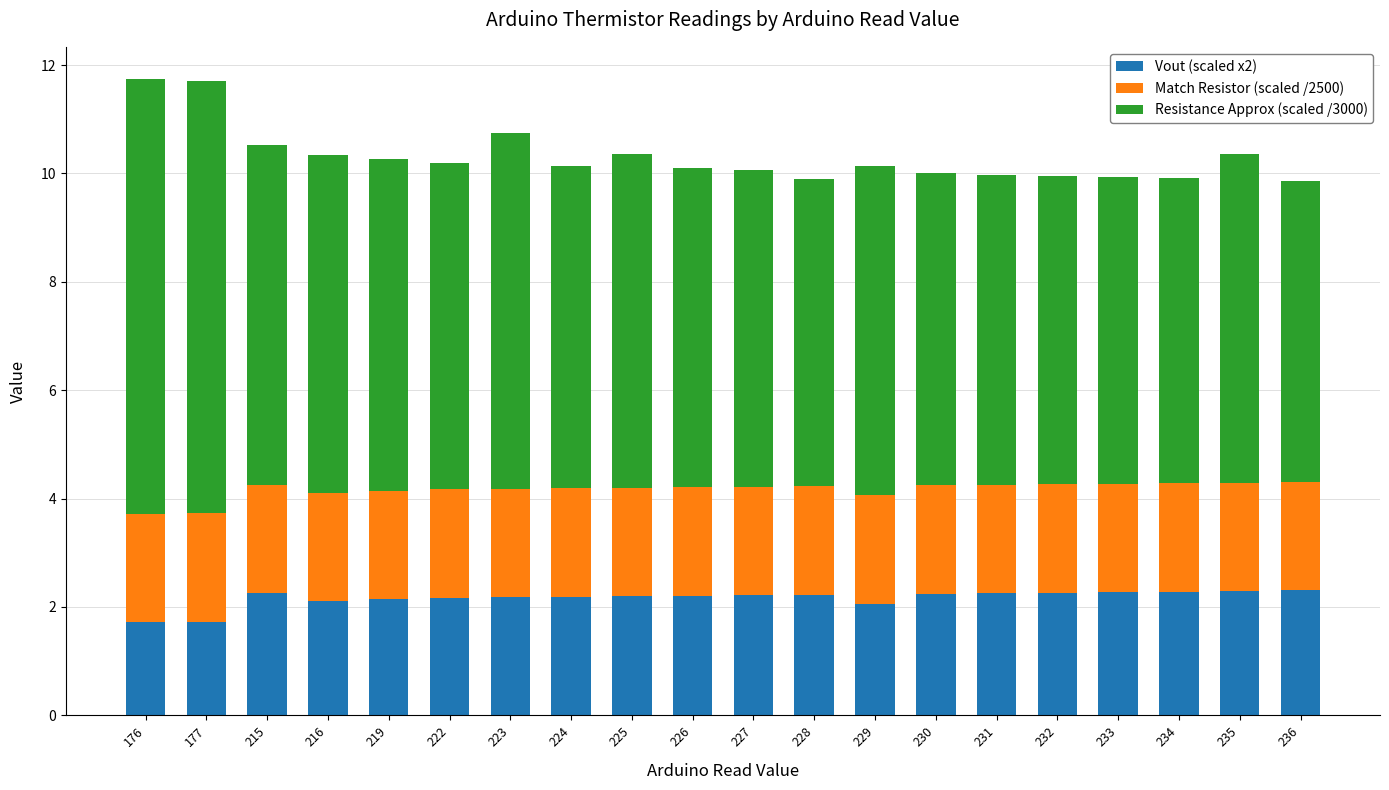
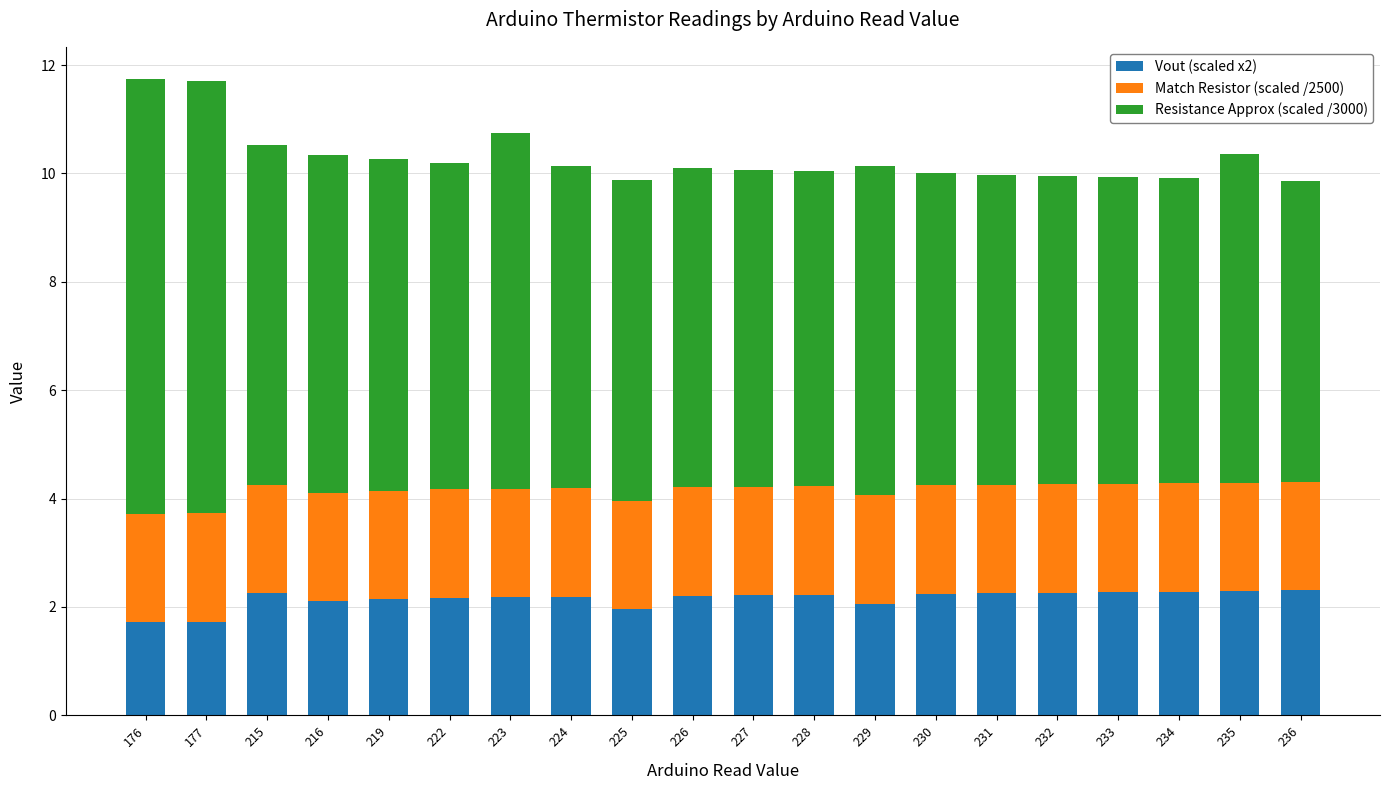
  {
    "Vout (scaled x2)": {
      "176": 1.7,
      "177": 1.7,
      "215": 2.3,
      "216": 2.1,
      "219": 2.1,
      "222": 2.2,
      "223": 2.2,
      "224": 2.2,
-     "225": 2.2,
+     "225": 2.0,
      "226": 2.2,
      "227": 2.2,
      "228": 2.2,
      "229": 2.1,
      "230": 2.2,
      "231": 2.3,
      "232": 2.3,
      "233": 2.3,
      "234": 2.3,
      "235": 2.3,
      "236": 2.3
    },
    "Match Resistor (scaled /2500)": {
      "176": 2.0,
      "177": 2.0,
      "215": 2.0,
      "216": 2.0,
      "219": 2.0,
      "222": 2.0,
      "223": 2.0,
      "224": 2.0,
      "225": 2.0,
      "226": 2.0,
      "227": 2.0,
      "228": 2.0,
      "229": 2.0,
      "230": 2.0,
      "231": 2.0,
      "232": 2.0,
      "233": 2.0,
      "234": 2.0,
      "235": 2.0,
      "236": 2.0
    },
    "Resistance Approx (scaled /3000)": {
      "176": 8.0,
      "177": 8.0,
      "215": 6.3,
      "216": 6.2,
      "219": 6.1,
      "222": 6.0,
      "223": 6.6,
      "224": 6.0,
-     "225": 6.2,
+     "225": 5.9,
      "226": 5.9,
      "227": 5.9,
-     "228": 5.7,
+     "228": 5.8,
      "229": 6.1,
      "230": 5.8,
      "231": 5.7,
      "232": 5.7,
      "233": 5.7,
      "234": 5.6,
      "235": 6.1,
      "236": 5.6
    }
  }
